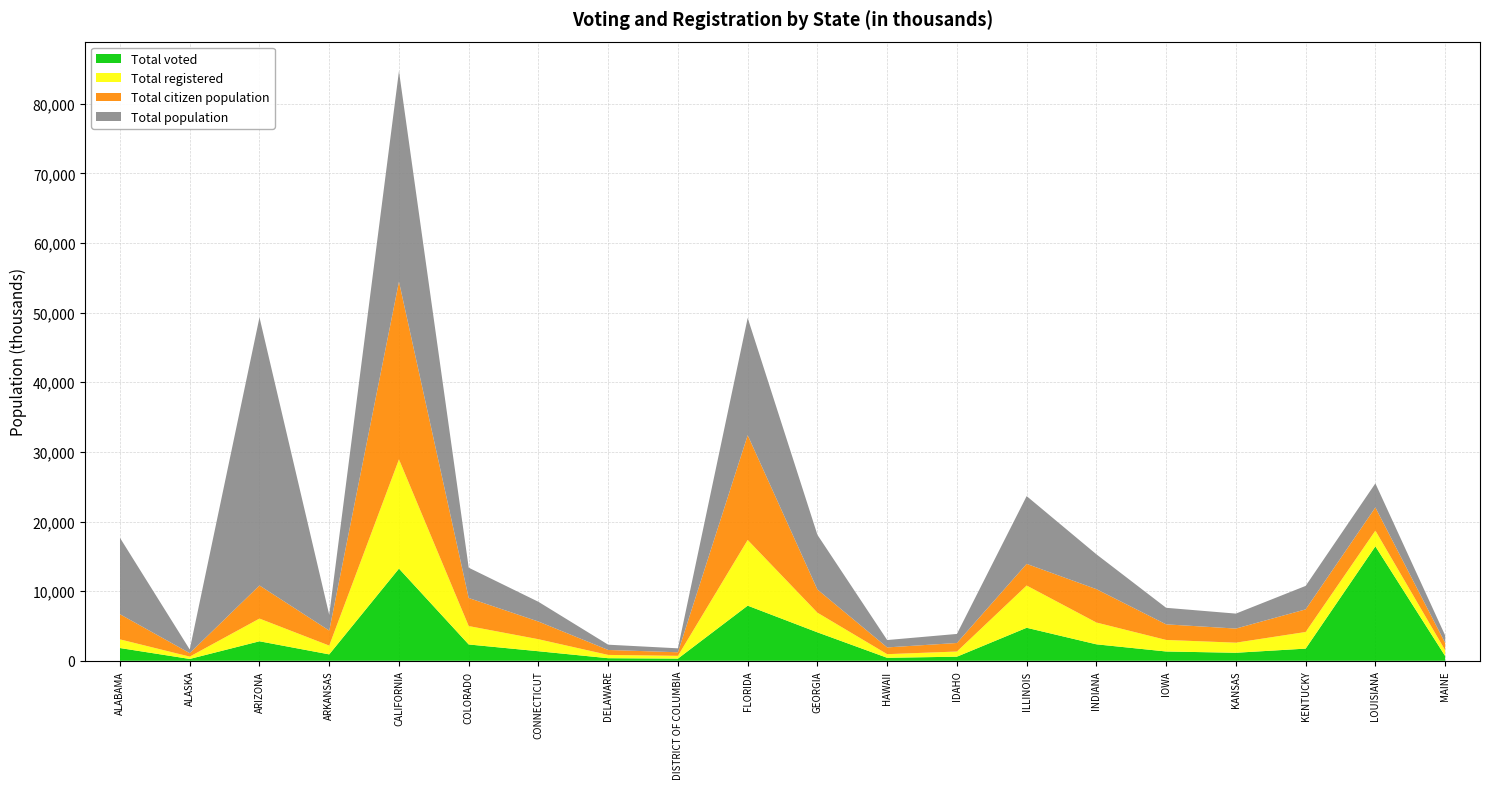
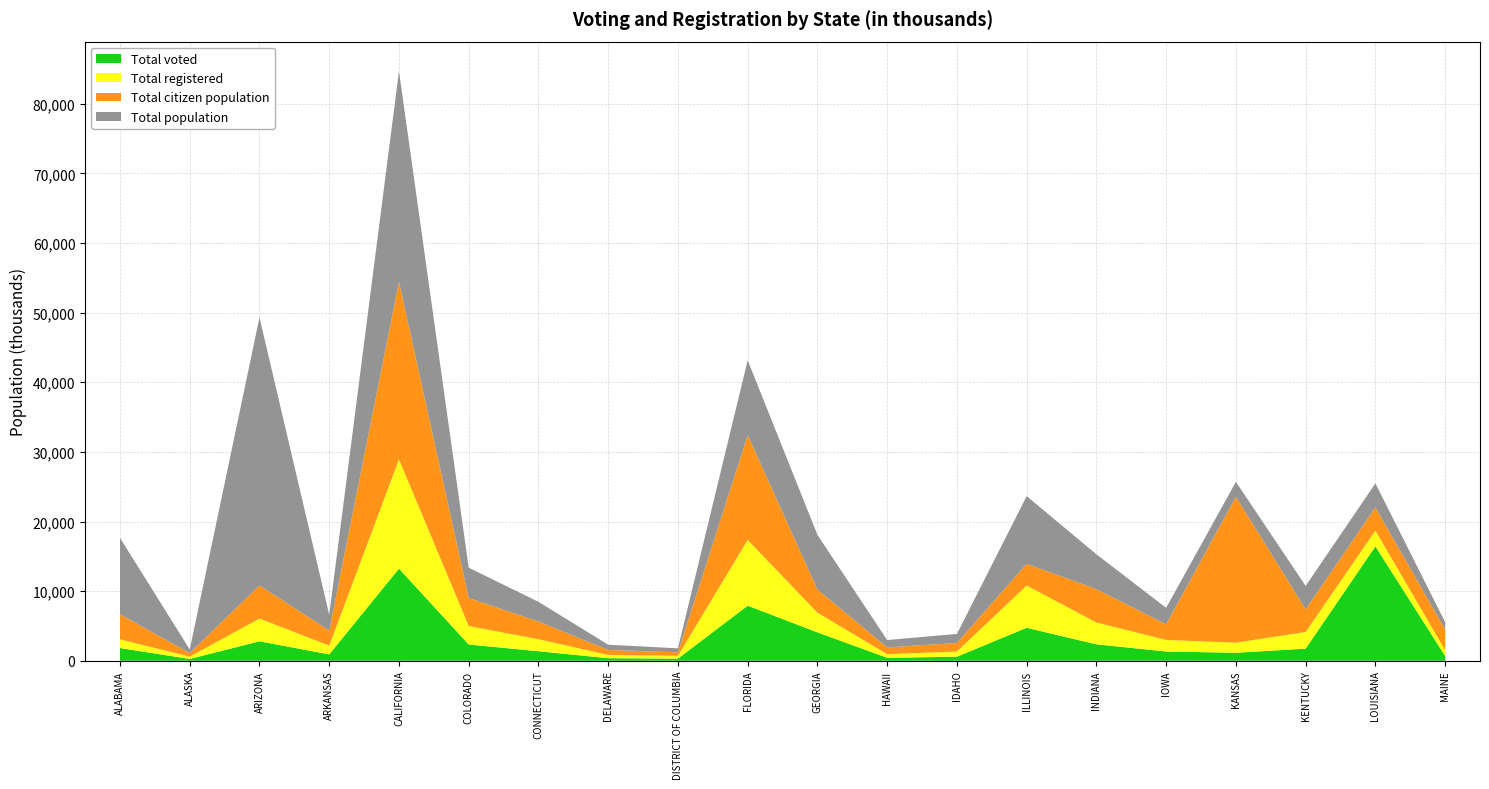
  {
    "Total voted": {
      "ALABAMA": "2,000",
      "ARIZONA": "3,000",
      "ARKANSAS": "1,000",
      "CALIFORNIA": "13,000",
      "COLORADO": "2,000",
      "CONNECTICUT": "1,000",
      "DELAWARE": "0",
      "FLORIDA": "8,000",
      "GEORGIA": "4,000",
      "HAWAII": "0",
      "IDAHO": "1,000",
      "ILLINOIS": "5,000",
      "INDIANA": "2,000",
      "IOWA": "1,000",
      "KANSAS": "1,000",
      "KENTUCKY": "2,000",
      "LOUISIANA": "16,000",
      "MAINE": "1,000"
    },
    "Total registered": {
      "ALABAMA": "1,000",
      "ARIZONA": "3,000",
      "ARKANSAS": "1,000",
      "CALIFORNIA": "16,000",
      "COLORADO": "3,000",
      "CONNECTICUT": "2,000",
      "DELAWARE": "0",
      "DISTRICT OF COLUMBIA": "0",
      "FLORIDA": "9,000",
      "GEORGIA": "3,000",
      "HAWAII": "1,000",
      "IDAHO": "1,000",
      "ILLINOIS": "6,000",
      "INDIANA": "3,000",
      "IOWA": "2,000",
      "KANSAS": "1,000",
      "KENTUCKY": "2,000",
      "LOUISIANA": "2,000",
      "MAINE": "1,000"
    },
    "Total citizen population": {
      "ALABAMA": "4,000",
      "ALASKA": "0",
      "ARIZONA": "5,000",
      "ARKANSAS": "2,000",
      "CALIFORNIA": "26,000",
      "COLORADO": "4,000",
      "CONNECTICUT": "3,000",
      "DELAWARE": "1,000",
      "DISTRICT OF COLUMBIA": "1,000",
      "FLORIDA": "15,000",
      "GEORGIA": "3,000",
      "HAWAII": "1,000",
      "IDAHO": "1,000",
      "ILLINOIS": "3,000",
      "INDIANA": "5,000",
      "IOWA": "2,000",
-     "KANSAS": "2,000",
+     "KANSAS": "21,000",
      "KENTUCKY": "3,000",
      "LOUISIANA": "3,000",
-     "MAINE": "1,000"
+     "MAINE": "3,000"
    },
    "Total population": {
      "ALABAMA": "11,000",
      "ALASKA": "1,000",
      "ARIZONA": "39,000",
      "ARKANSAS": "2,000",
      "CALIFORNIA": "30,000",
      "COLORADO": "4,000",
      "CONNECTICUT": "3,000",
      "DELAWARE": "1,000",
      "DISTRICT OF COLUMBIA": "1,000",
-     "FLORIDA": "17,000",
+     "FLORIDA": "11,000",
      "GEORGIA": "8,000",
      "HAWAII": "1,000",
      "IDAHO": "1,000",
      "ILLINOIS": "10,000",
      "INDIANA": "5,000",
      "IOWA": "2,000",
      "KANSAS": "2,000",
      "KENTUCKY": "3,000",
      "LOUISIANA": "3,000",
      "MAINE": "1,000"
    }
  }
